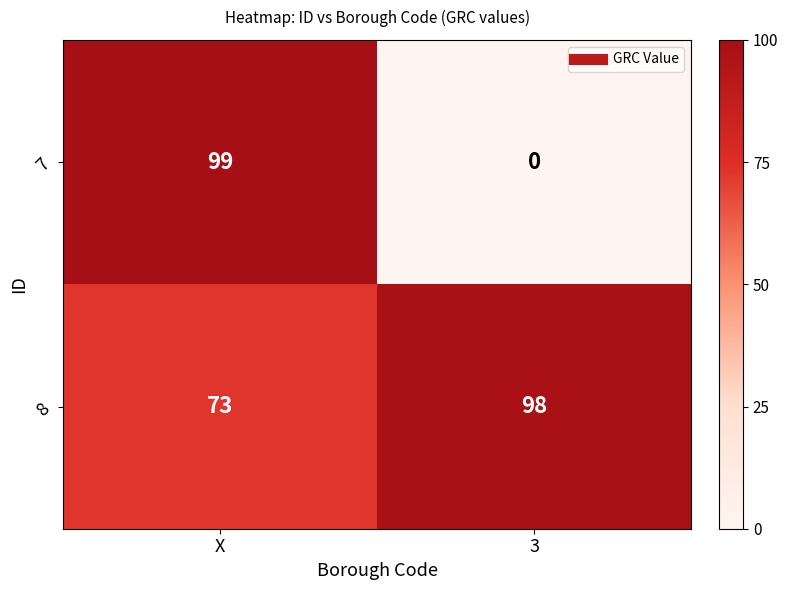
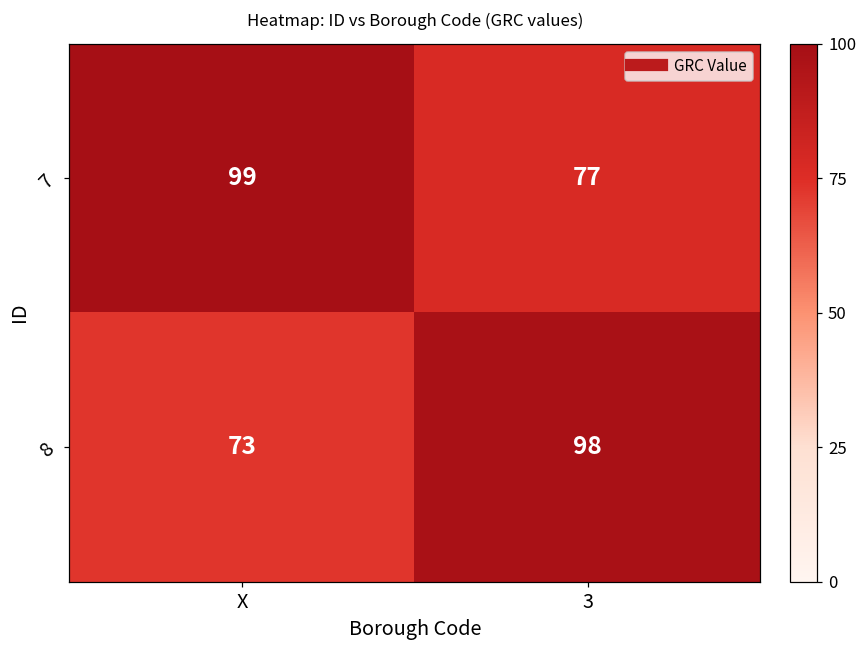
  {
    "7": {
      "X": 99,
-     "3": 0
+     "3": 77
    },
    "8": {
      "X": 73,
      "3": 98
    }
  }
